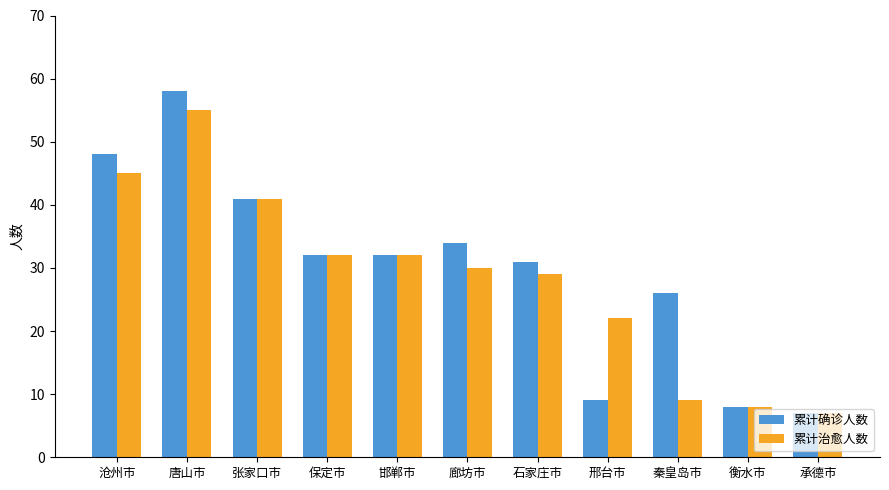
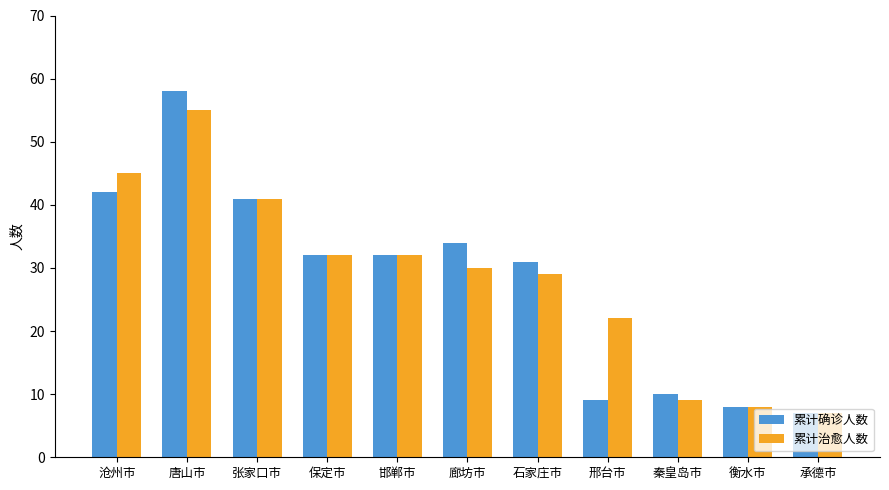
  {
    "累计确诊人数": {
-     "沧州市": 48,
+     "沧州市": 42,
      "唐山市": 58,
      "张家口市": 41,
      "保定市": 32,
      "邯郸市": 32,
      "廊坊市": 34,
      "石家庄市": 31,
      "邢台市": 9,
-     "秦皇岛市": 26,
+     "秦皇岛市": 10,
      "衡水市": 8
    },
    "累计治愈人数": {
      "沧州市": 45,
      "唐山市": 55,
      "张家口市": 41,
      "保定市": 32,
      "邯郸市": 32,
      "廊坊市": 30,
      "石家庄市": 29,
      "邢台市": 22,
      "秦皇岛市": 9,
      "衡水市": 8
    }
  }
